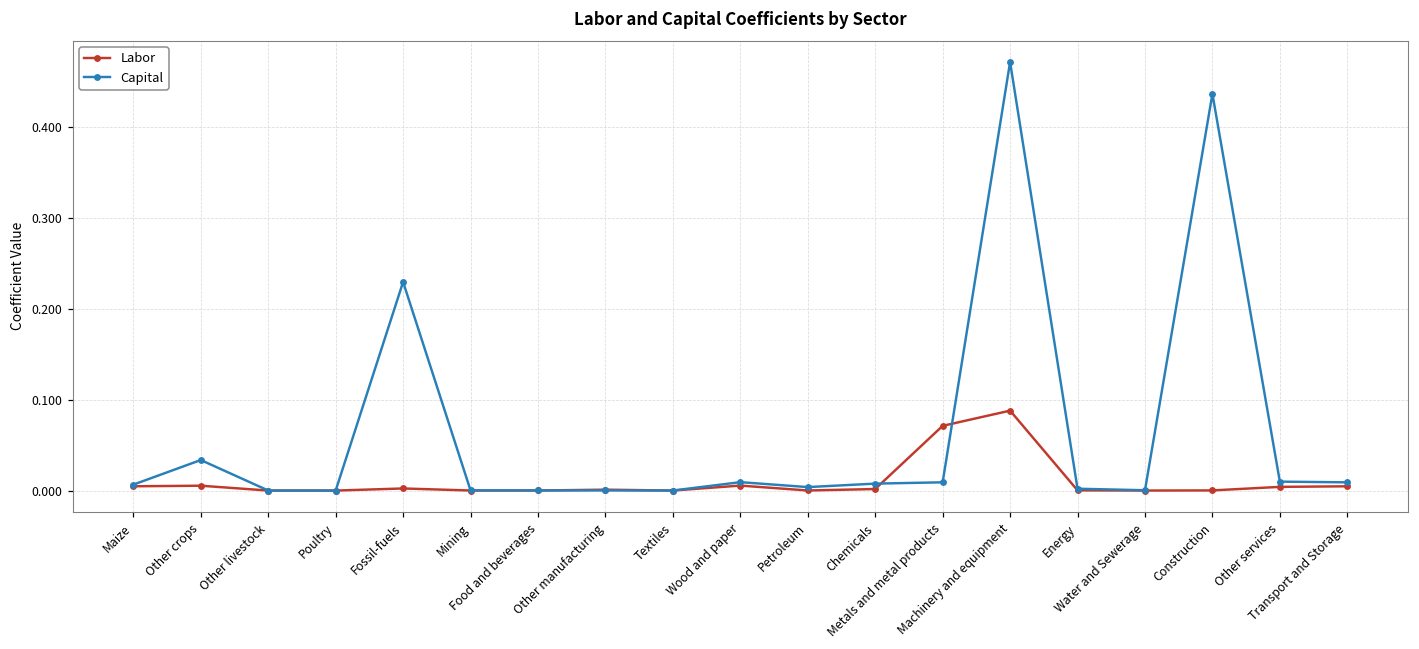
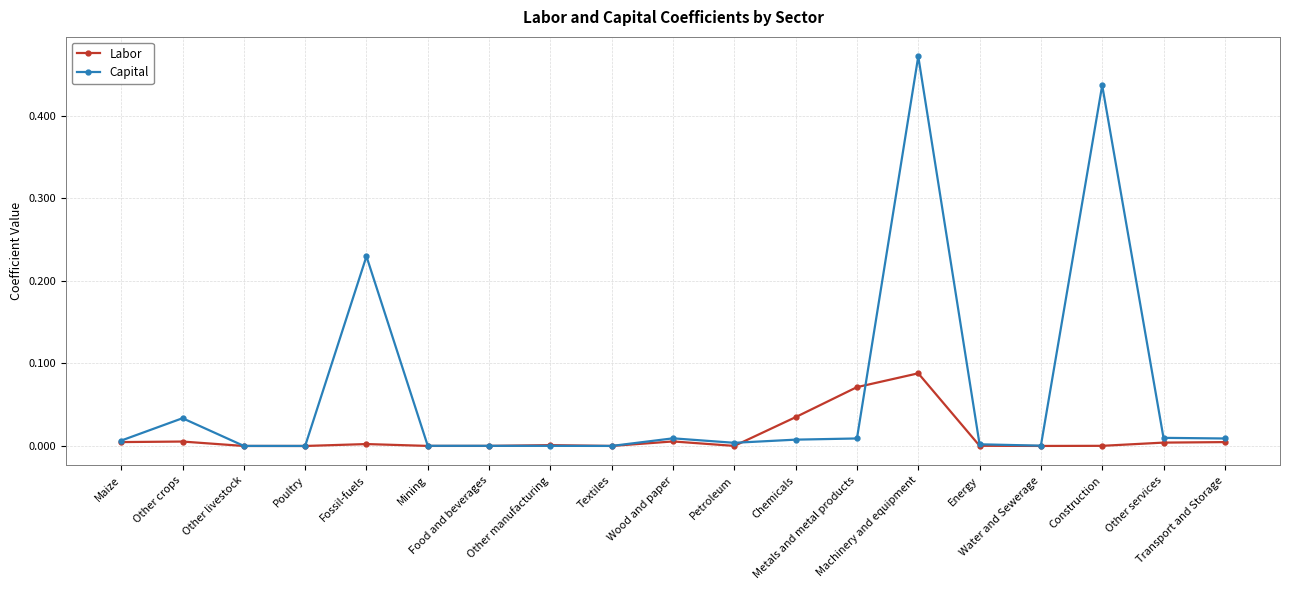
  {
    "Labor": {
      "Other crops": 0.01,
      "Fossil-fuels": 0.00,
      "Wood and paper": 0.01,
      "Petroleum": 0.00,
-     "Chemicals": 0.00,
+     "Chemicals": 0.03,
      "Metals and metal products": 0.07,
      "Machinery and equipment": 0.09,
      "Construction": 0.00,
      "Other services": 0.00,
      "Transport and Storage": 0.00
    },
    "Capital": {
      "Other crops": 0.03,
      "Fossil-fuels": 0.23,
      "Wood and paper": 0.01,
      "Petroleum": 0.00,
      "Chemicals": 0.01,
      "Metals and metal products": 0.01,
      "Machinery and equipment": 0.47,
      "Construction": 0.44,
      "Other services": 0.01,
      "Transport and Storage": 0.01
    }
  }
